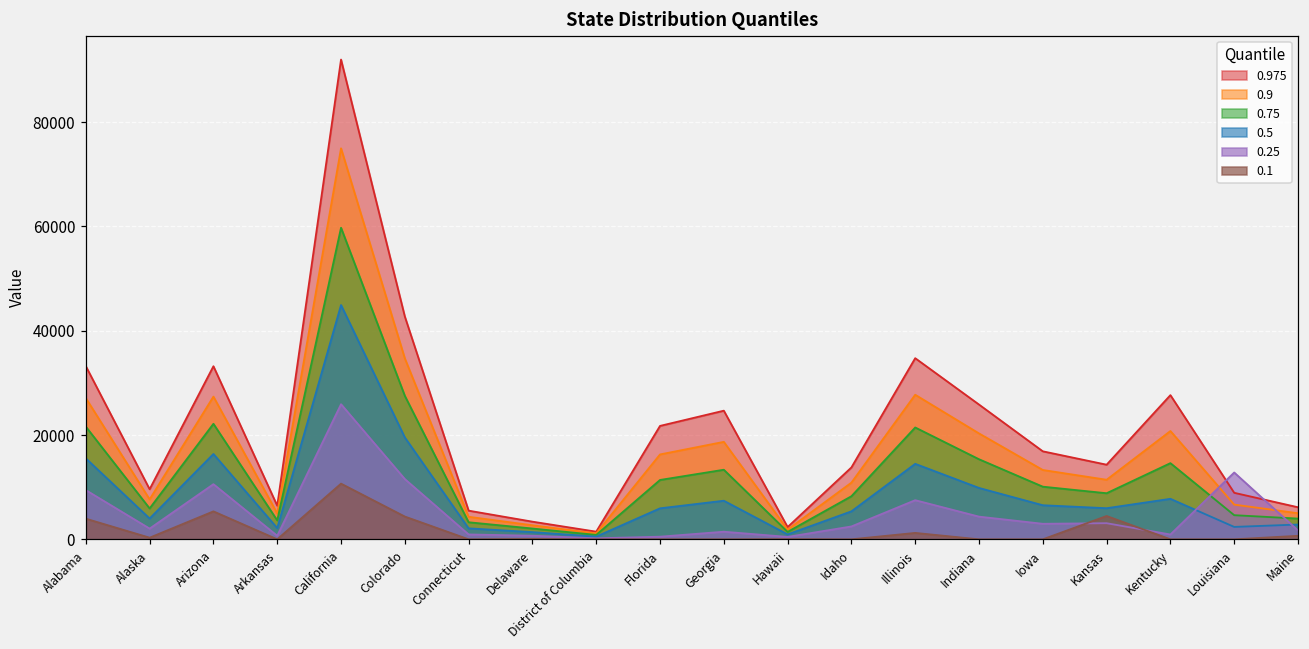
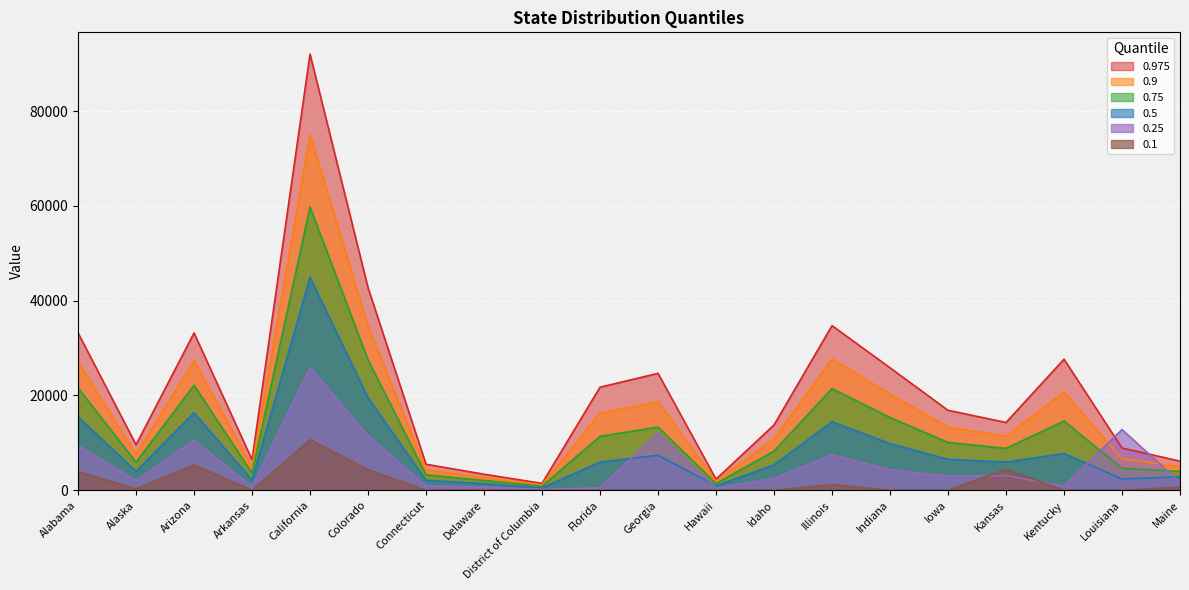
  {
    "0.975": {
      "Alabama": 33000,
      "Alaska": 10000,
      "Arizona": 33000,
      "Arkansas": 6000,
      "California": 92000,
      "Colorado": 43000,
      "Connecticut": 5000,
      "Delaware": 3000,
      "Florida": 22000,
      "Georgia": 25000,
      "Idaho": 14000,
      "Illinois": 35000,
      "Indiana": 26000,
      "Iowa": 17000,
      "Kansas": 14000,
      "Kentucky": 28000,
      "Louisiana": 9000,
      "Maine": 6000
    },
    "0.9": {
      "Alabama": 27000,
      "Alaska": 8000,
      "Arizona": 27000,
      "Arkansas": 5000,
      "California": 75000,
      "Colorado": 35000,
      "Connecticut": 4000,
      "Delaware": 3000,
      "Florida": 16000,
      "Georgia": 19000,
      "Idaho": 11000,
      "Illinois": 28000,
      "Indiana": 20000,
      "Iowa": 13000,
      "Kansas": 11000,
      "Kentucky": 21000,
      "Louisiana": 7000,
      "Maine": 5000
    },
    "0.75": {
      "Alabama": 22000,
      "Alaska": 6000,
      "Arizona": 22000,
      "Arkansas": 4000,
      "California": 60000,
      "Colorado": 28000,
      "Connecticut": 3000,
      "Delaware": 2000,
      "Florida": 11000,
      "Georgia": 13000,
      "Idaho": 8000,
      "Illinois": 21000,
      "Indiana": 15000,
      "Iowa": 10000,
      "Kansas": 9000,
      "Kentucky": 15000,
      "Louisiana": 5000,
      "Maine": 4000
    },
    "0.5": {
      "Alabama": 16000,
      "Alaska": 4000,
      "Arizona": 16000,
      "Arkansas": 2000,
      "California": 45000,
      "Colorado": 20000,
      "Connecticut": 2000,
      "Delaware": 1000,
      "Florida": 6000,
      "Georgia": 7000,
      "Idaho": 5000,
      "Illinois": 14000,
      "Indiana": 10000,
      "Iowa": 7000,
      "Kansas": 6000,
      "Kentucky": 8000,
      "Louisiana": 2000,
      "Maine": 3000
    },
    "0.25": {
      "Alabama": 9000,
      "Alaska": 2000,
      "Arizona": 11000,
      "Arkansas": 1000,
      "California": 26000,
      "Colorado": 12000,
      "Connecticut": 1000,
      "Delaware": 1000,
-     "Georgia": 1000,
+     "Georgia": 12000,
      "Idaho": 2000,
      "Illinois": 8000,
      "Indiana": 4000,
      "Iowa": 3000,
      "Kansas": 3000,
      "Kentucky": 1000,
      "Louisiana": 13000,
      "Maine": 2000
    },
    "0.1": {
      "Alabama": 4000,
      "Alaska": 0,
      "Arizona": 5000,
      "Arkansas": 0,
      "California": 11000,
      "Colorado": 4000,
      "Connecticut": 0,
      "Delaware": 0,
      "Georgia": 0,
      "Idaho": 0,
      "Illinois": 1000,
      "Indiana": 0,
      "Iowa": 0,
      "Kansas": 4000,
      "Kentucky": 0,
      "Louisiana": 0,
      "Maine": 1000
    }
  }
